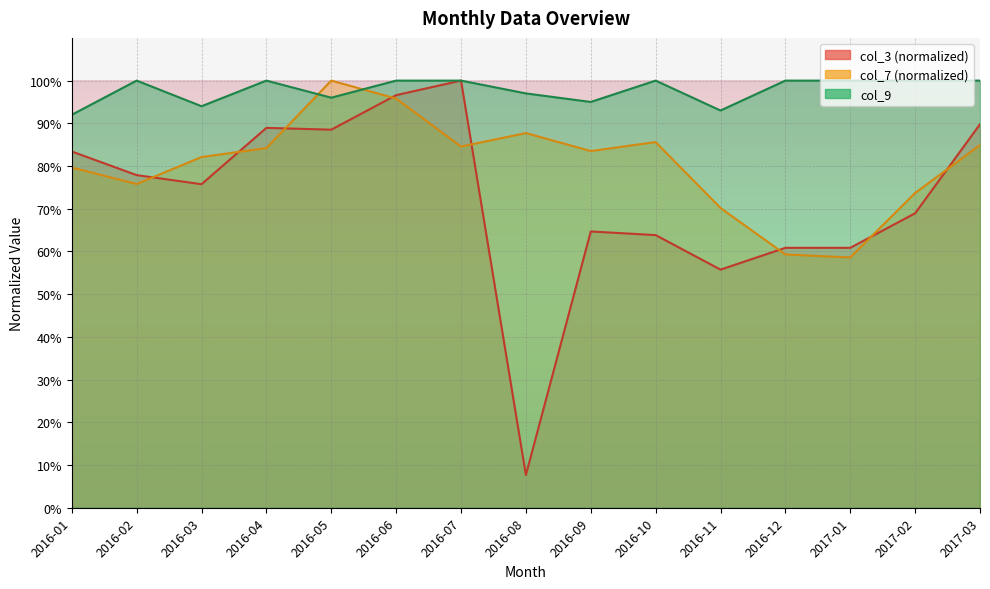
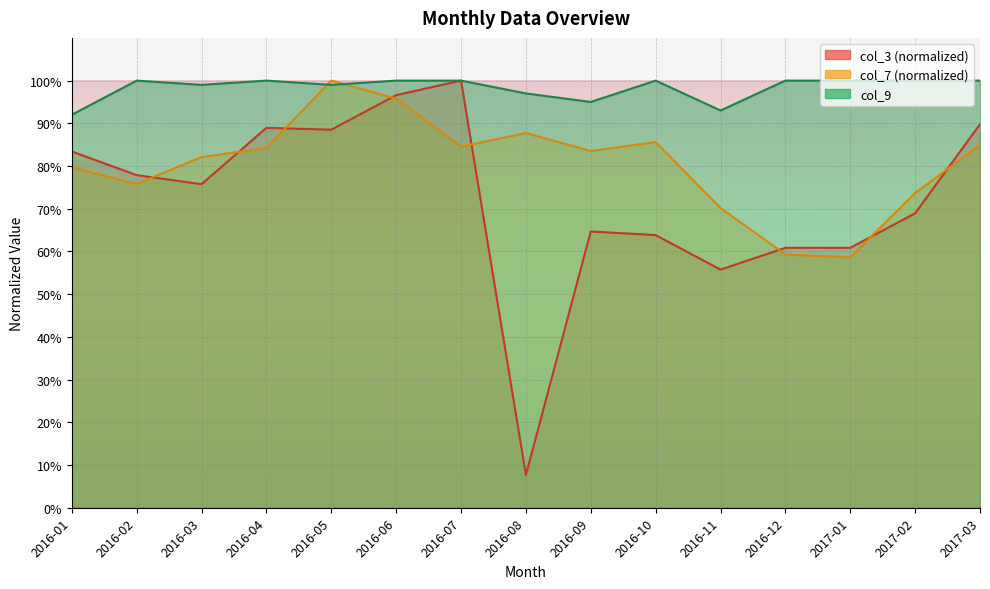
  {
    "col_9": {
      "2016-01": "92%",
      "2016-02": "100%",
-     "2016-03": "94%",
+     "2016-03": "99%",
      "2016-04": "100%",
-     "2016-05": "96%",
+     "2016-05": "99%",
      "2016-06": "100%",
      "2016-08": "97%",
      "2016-09": "95%",
      "2016-10": "100%",
      "2016-11": "93%",
      "2016-12": "100%",
      "2017-03": "100%"
    }
  }
